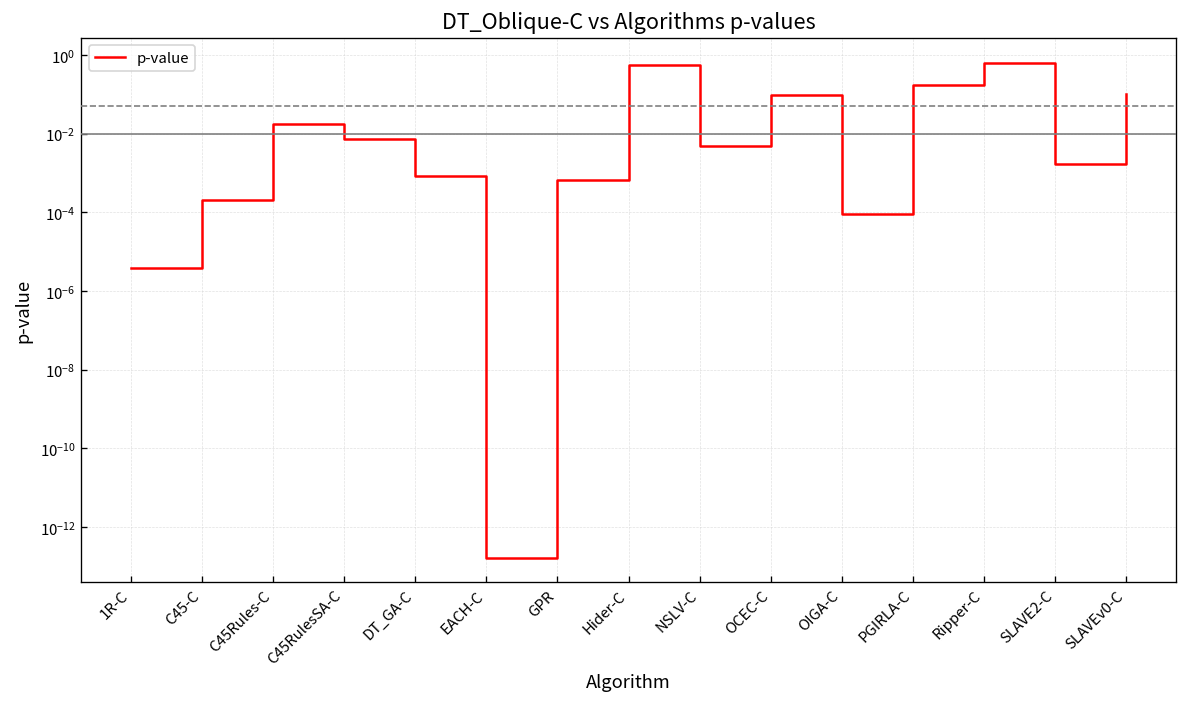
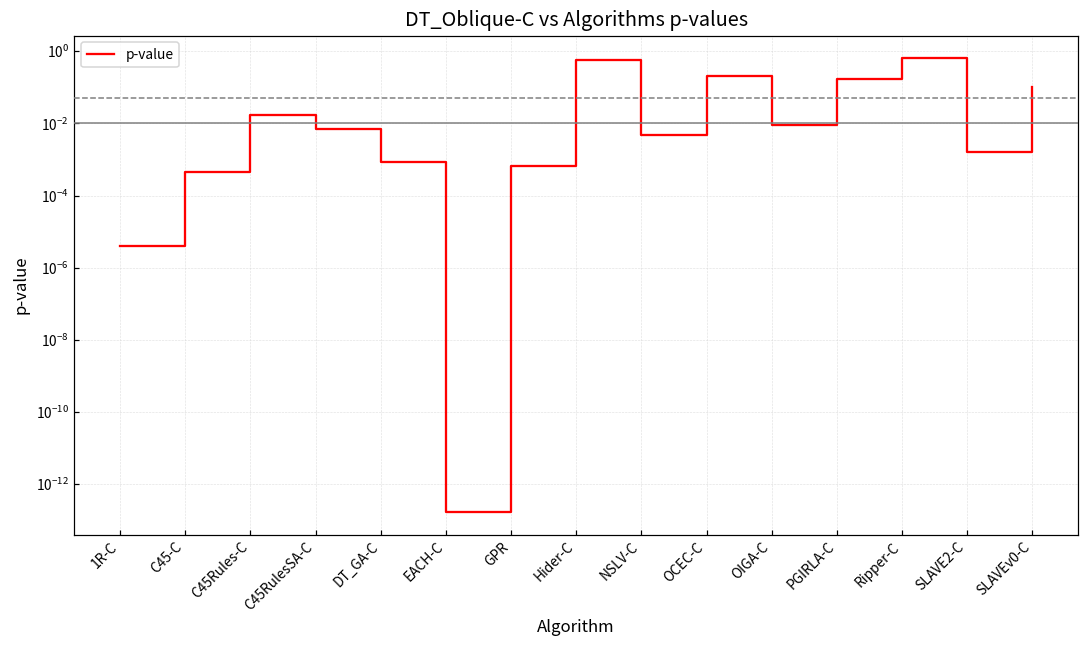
  {
    "1R-C": 0.000004,
-   "C45-C": 0.0002,
+   "C45-C": 0.0005,
    "C45Rules-C": 0.02,
    "C45RulesSA-C": 0.007,
    "DT_GA-C": 0.0008,
    "EACH-C": 0.000000000000,
    "GPR": 0.0007,
    "Hider-C": 0.6,
    "NSLV-C": 0.005,
-   "OCEC-C": 0.10,
-   "OIGA-C": 0.00009,
+   "OCEC-C": 0.2,
+   "OIGA-C": 0.009,
    "PGIRLA-C": 0.2,
    "Ripper-C": 0.6,
    "SLAVE2-C": 0.002,
    "SLAVEv0-C": 0.10
  }
